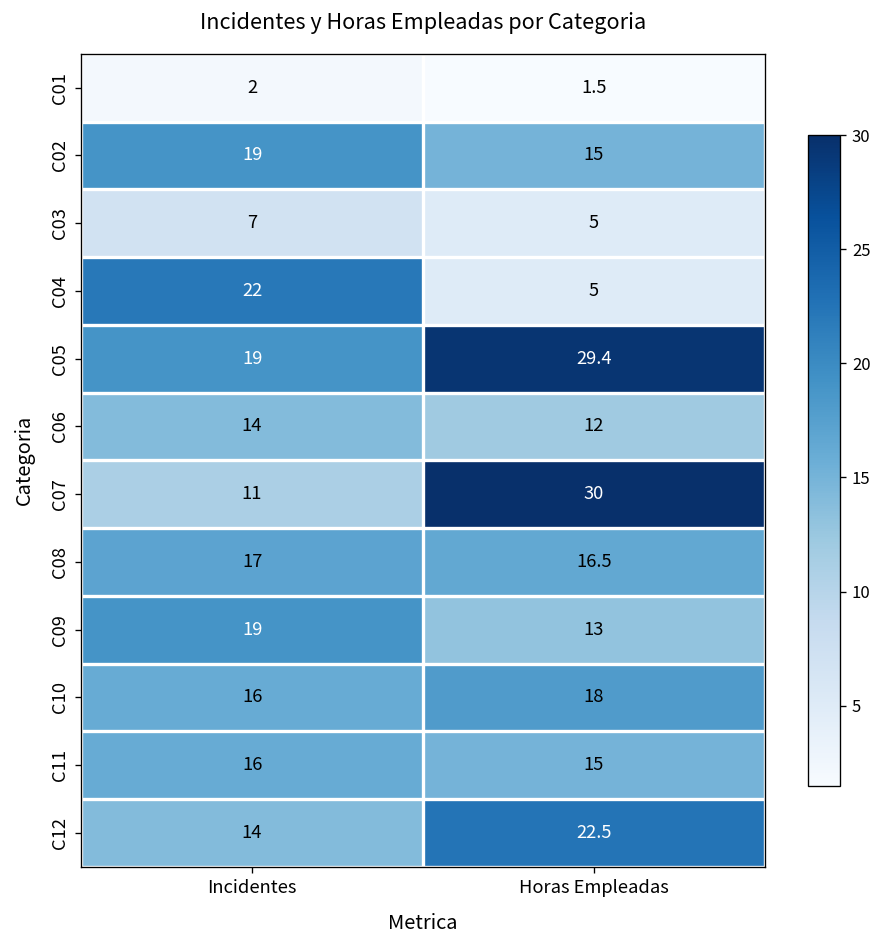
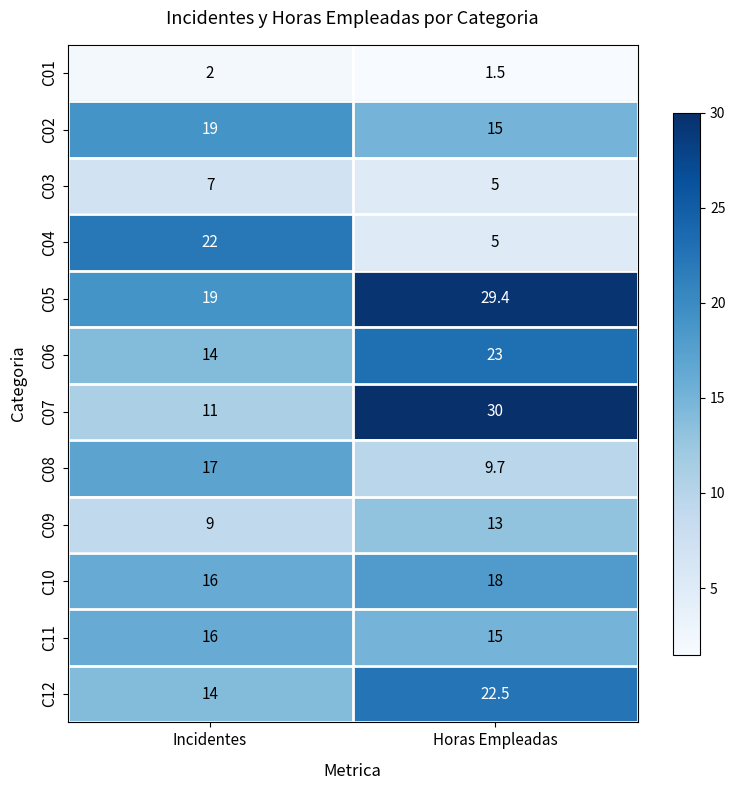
  {
    "C01": {
      "Incidentes": 2,
      "Horas Empleadas": 1.5
    },
    "C02": {
      "Incidentes": 19,
      "Horas Empleadas": 15
    },
    "C03": {
      "Incidentes": 7,
      "Horas Empleadas": 5
    },
    "C04": {
      "Incidentes": 22,
      "Horas Empleadas": 5
    },
    "C05": {
      "Incidentes": 19,
      "Horas Empleadas": 29.4
    },
    "C06": {
      "Incidentes": 14,
-     "Horas Empleadas": 12
+     "Horas Empleadas": 23
    },
    "C07": {
      "Incidentes": 11,
      "Horas Empleadas": 30
    },
    "C08": {
      "Incidentes": 17,
-     "Horas Empleadas": 16.5
+     "Horas Empleadas": 9.7
    },
    "C09": {
-     "Incidentes": 19,
+     "Incidentes": 9,
      "Horas Empleadas": 13
    },
    "C10": {
      "Incidentes": 16,
      "Horas Empleadas": 18
    },
    "C11": {
      "Incidentes": 16,
      "Horas Empleadas": 15
    },
    "C12": {
      "Incidentes": 14,
      "Horas Empleadas": 22.5
    }
  }
